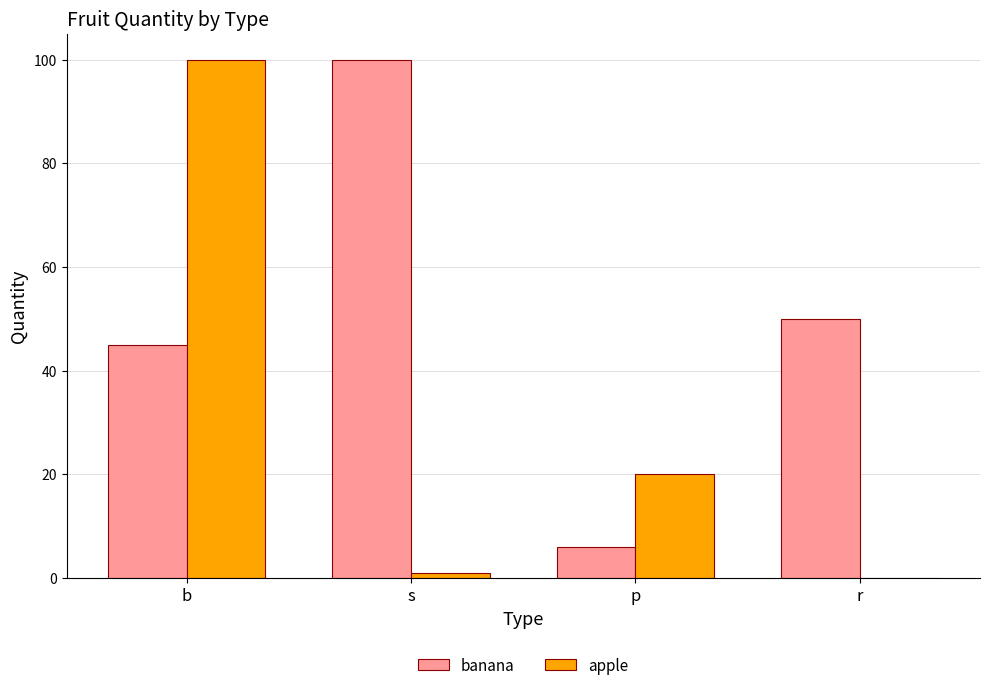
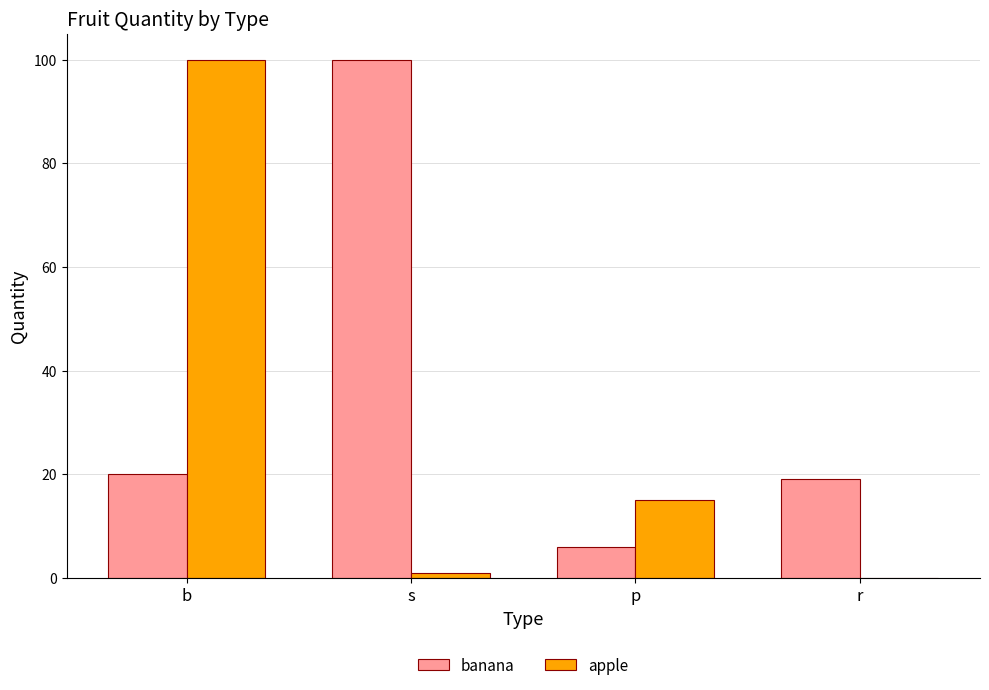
  {
    "banana": {
-     "b": 45,
+     "b": 20,
      "s": 100,
      "p": 6,
-     "r": 50
+     "r": 19
    },
    "apple": {
      "b": 100,
      "s": 1,
-     "p": 20,
+     "p": 15,
      "r": 0
    }
  }
